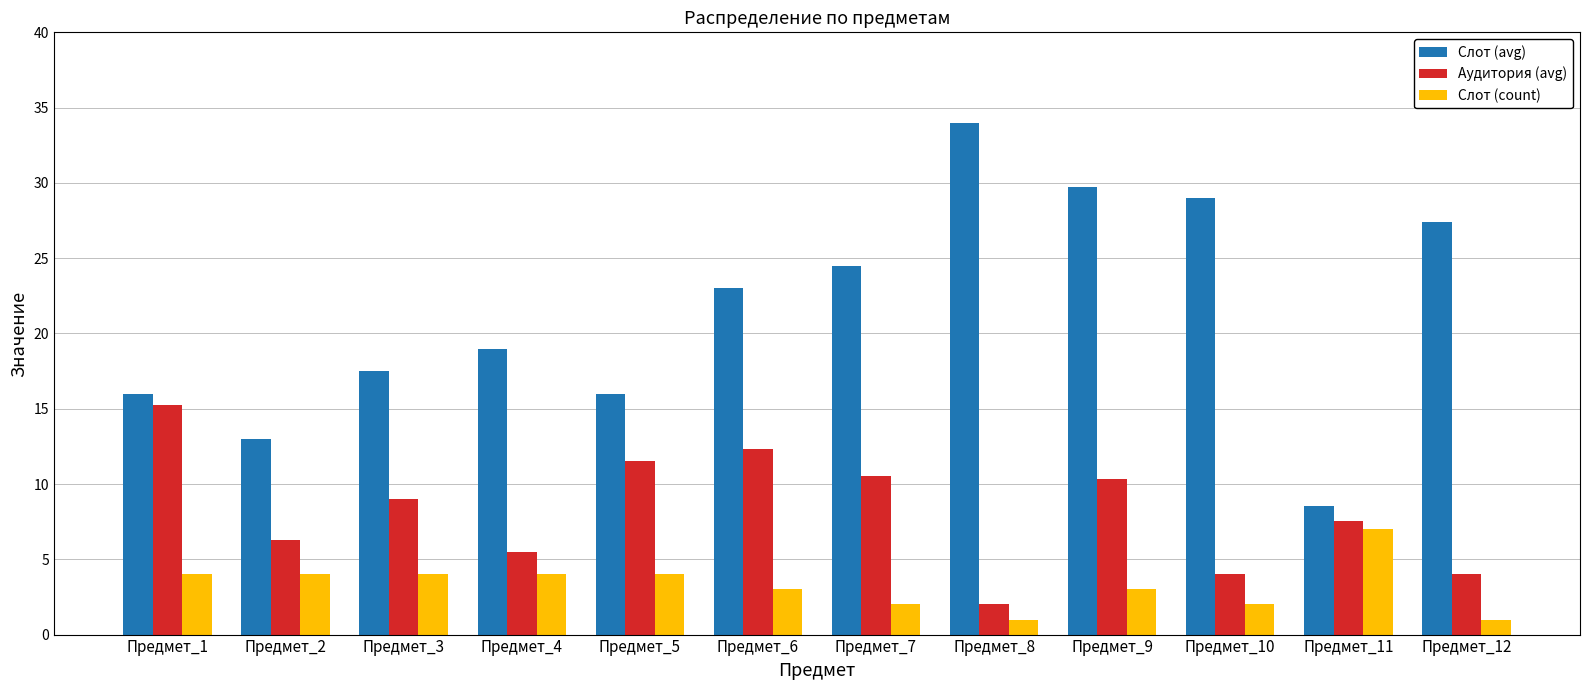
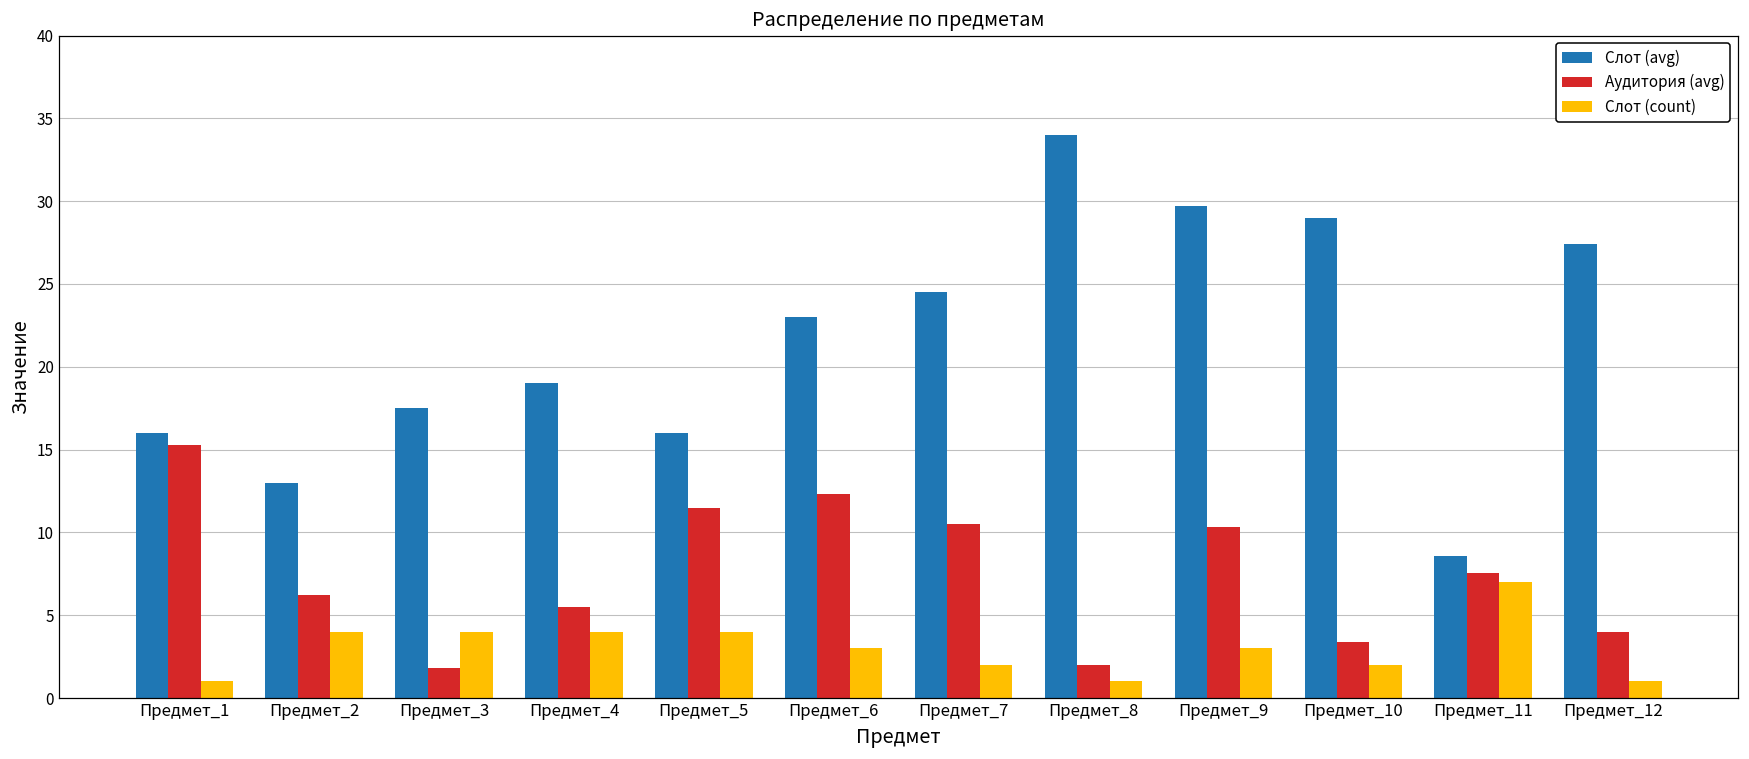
  {
    "Слот (avg)": {
      "Предмет_1": 16.0,
      "Предмет_2": 13.0,
      "Предмет_3": 17.5,
      "Предмет_4": 19.0,
      "Предмет_5": 16.0,
      "Предмет_6": 23.0,
      "Предмет_7": 24.5,
      "Предмет_8": 34.0,
      "Предмет_9": 29.7,
      "Предмет_10": 29.0,
      "Предмет_11": 8.6,
      "Предмет_12": 27.4
    },
    "Аудитория (avg)": {
      "Предмет_1": 15.3,
      "Предмет_2": 6.3,
-     "Предмет_3": 9.0,
+     "Предмет_3": 1.8,
      "Предмет_4": 5.5,
      "Предмет_5": 11.5,
      "Предмет_6": 12.3,
      "Предмет_7": 10.5,
      "Предмет_8": 2.0,
      "Предмет_9": 10.3,
-     "Предмет_10": 4.0,
+     "Предмет_10": 3.4,
      "Предмет_11": 7.6,
      "Предмет_12": 4.0
    },
    "Слот (count)": {
-     "Предмет_1": 4,
+     "Предмет_1": 1,
      "Предмет_2": 4,
      "Предмет_3": 4,
      "Предмет_4": 4,
      "Предмет_5": 4,
      "Предмет_6": 3,
      "Предмет_7": 2,
      "Предмет_8": 1,
      "Предмет_9": 3,
      "Предмет_10": 2,
      "Предмет_11": 7,
      "Предмет_12": 1
    }
  }
